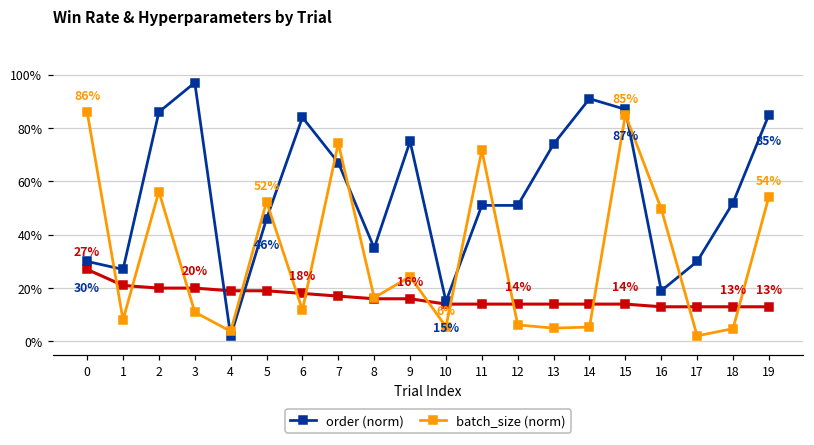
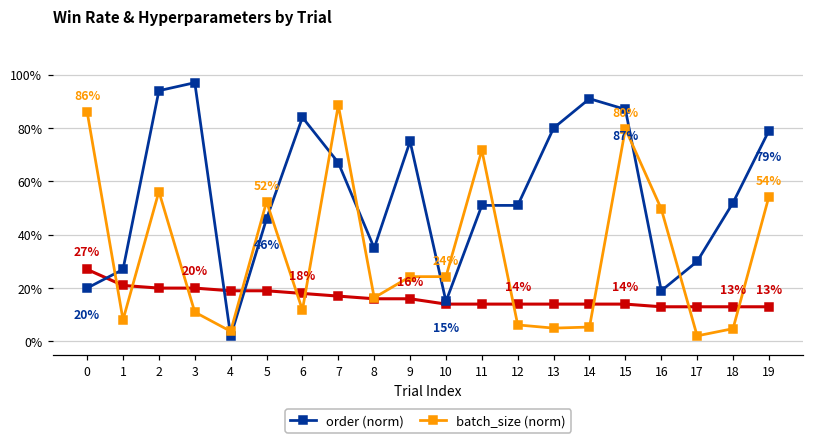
  {
    "order (norm)": {
-     "0": "30%",
-     "2": "86%",
+     "0": "20%",
+     "2": "94%",
      "5": "46%",
-     "13": "74%",
+     "13": "80%",
      "15": "87%",
-     "19": "85%"
+     "19": "79%"
    },
    "batch_size (norm)": {
      "0": "86%",
      "5": "52%",
-     "7": "74%",
-     "10": "6%",
-     "15": "85%",
+     "7": "89%",
+     "10": "24%",
+     "15": "80%",
      "19": "54%"
    }
  }
